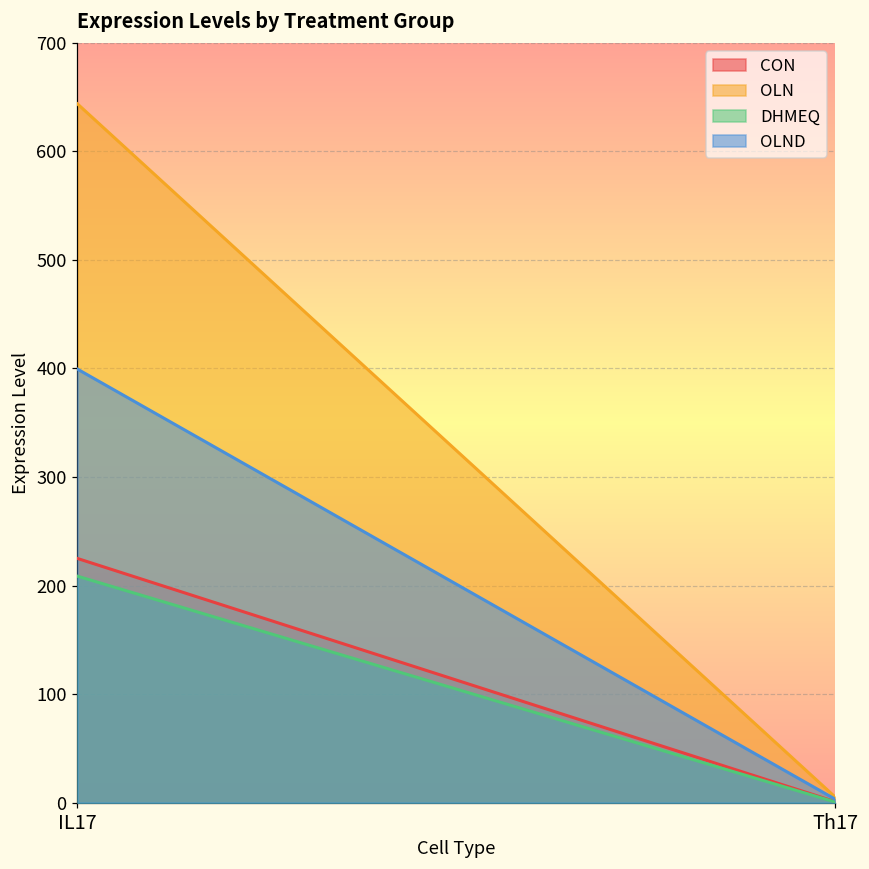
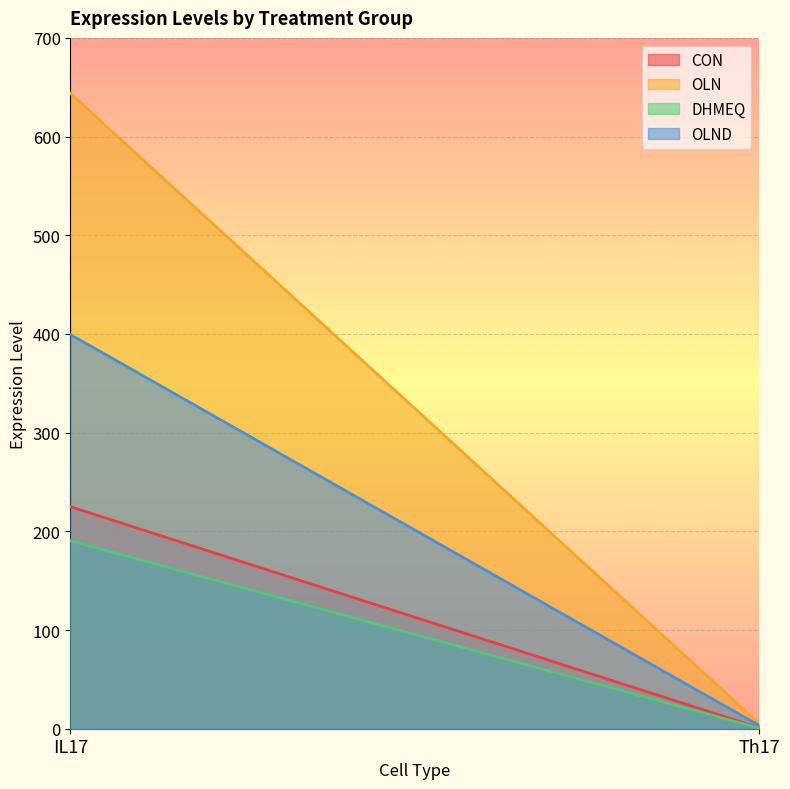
  {
    "CON": {
      "IL17": 220
    },
    "OLN": {
      "IL17": 640
    },
    "DHMEQ": {
-     "IL17": 210
+     "IL17": 190
    },
    "OLND": {
      "IL17": 400
    }
  }
